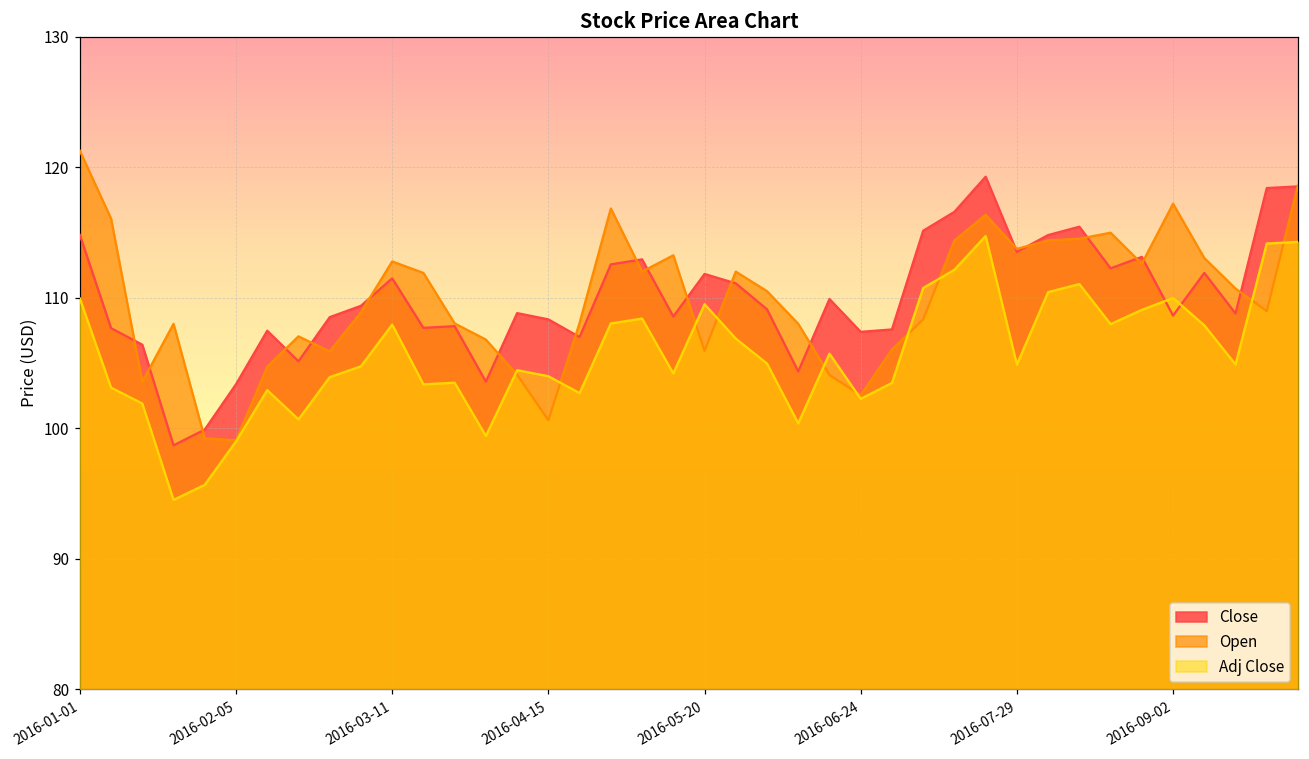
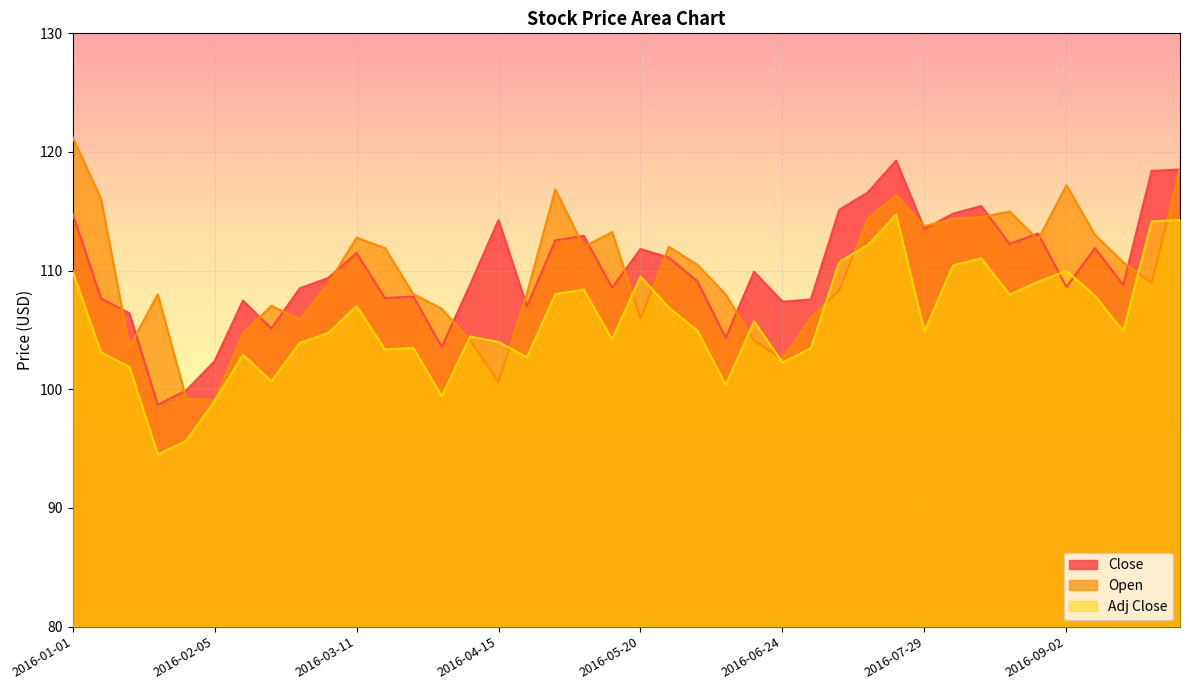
  {
    "Close": {
      "2016-01-01": 114.8,
-     "2016-02-05": 103.4,
+     "2016-02-05": 102.4,
      "2016-03-11": 111.5,
-     "2016-04-15": 108.3,
+     "2016-04-15": 114.3,
      "2016-05-20": 111.8,
      "2016-06-24": 107.4,
      "2016-07-29": 113.5,
      "2016-09-02": 108.6
    },
    "Open": {
      "2016-01-01": 121.3,
      "2016-03-11": 112.8,
      "2016-04-15": 100.6,
      "2016-05-20": 105.9,
      "2016-06-24": 102.5,
      "2016-07-29": 113.7,
      "2016-09-02": 117.2
    },
    "Adj Close": {
      "2016-01-01": 109.9,
-     "2016-03-11": 107.9,
+     "2016-03-11": 107.0,
      "2016-04-15": 104.0,
      "2016-05-20": 109.5,
      "2016-06-24": 102.3,
      "2016-07-29": 104.9,
      "2016-09-02": 110.0
    }
  }
